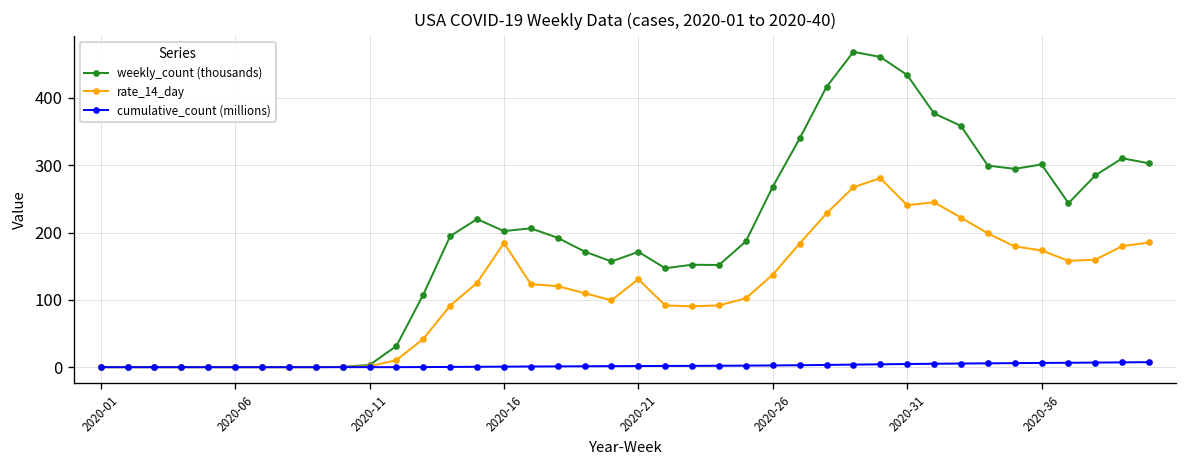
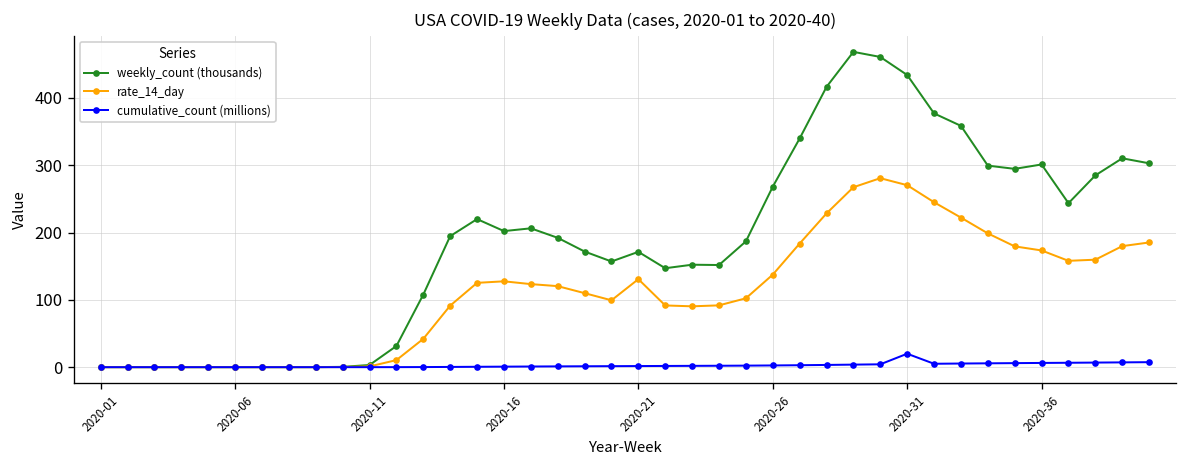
  {
    "weekly_count (thousands)": {
      "2020-16": 200,
      "2020-21": 170,
      "2020-26": 270,
      "2020-31": 430,
      "2020-36": 300
    },
    "rate_14_day": {
-     "2020-16": 180,
+     "2020-16": 130,
      "2020-21": 130,
      "2020-26": 140,
-     "2020-31": 240,
+     "2020-31": 270,
      "2020-36": 170
    },
    "cumulative_count (millions)": {
      "2020-16": 0,
      "2020-21": 0,
      "2020-26": 0,
-     "2020-31": 0,
+     "2020-31": 20,
      "2020-36": 10
    }
  }
